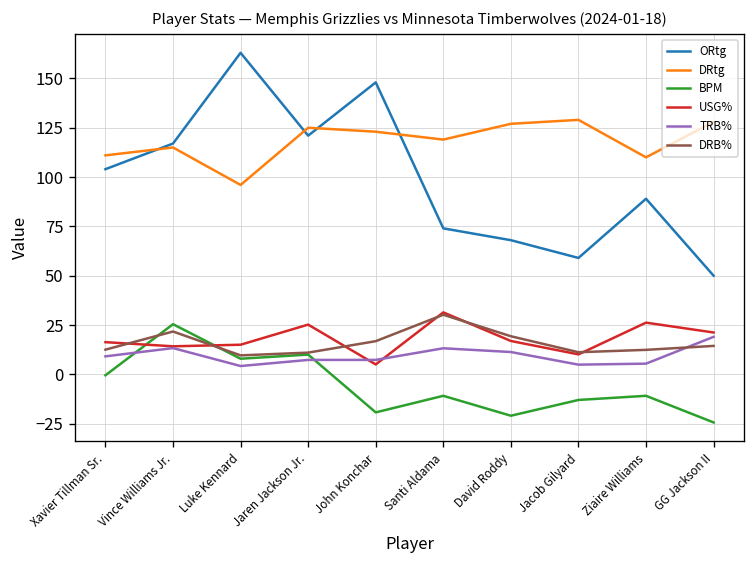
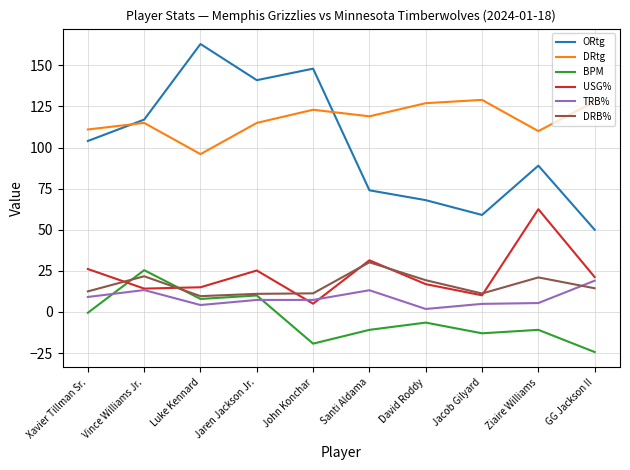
  {
    "ORtg": {
      "Xavier Tillman Sr.": 104,
      "Vince Williams Jr.": 117,
      "Luke Kennard": 163,
-     "Jaren Jackson Jr.": 121,
+     "Jaren Jackson Jr.": 141,
      "John Konchar": 148,
      "Santi Aldama": 74,
      "David Roddy": 68,
      "Jacob Gilyard": 59,
      "Ziaire Williams": 89,
      "GG Jackson II": 50
    },
    "DRtg": {
      "Xavier Tillman Sr.": 111,
      "Vince Williams Jr.": 115,
      "Luke Kennard": 96,
-     "Jaren Jackson Jr.": 125,
+     "Jaren Jackson Jr.": 115,
      "John Konchar": 123,
      "Santi Aldama": 119,
      "David Roddy": 127,
      "Jacob Gilyard": 129,
      "Ziaire Williams": 110
    },
    "BPM": {
      "Xavier Tillman Sr.": -1,
      "Vince Williams Jr.": 25,
      "Luke Kennard": 8,
      "John Konchar": -19,
      "Santi Aldama": -11,
-     "David Roddy": -21,
+     "David Roddy": -7,
      "Jacob Gilyard": -13,
      "Ziaire Williams": -11,
      "GG Jackson II": -24
    },
    "USG%": {
-     "Xavier Tillman Sr.": 16,
+     "Xavier Tillman Sr.": 26,
      "Luke Kennard": 15,
      "Jaren Jackson Jr.": 25,
      "John Konchar": 5,
      "David Roddy": 17,
-     "Ziaire Williams": 26,
+     "Ziaire Williams": 63,
      "GG Jackson II": 21
    },
    "TRB%": {
      "Xavier Tillman Sr.": 9,
      "Luke Kennard": 4,
      "Jaren Jackson Jr.": 7,
      "John Konchar": 7,
      "Santi Aldama": 13,
-     "David Roddy": 11,
+     "David Roddy": 2,
      "Jacob Gilyard": 5,
      "Ziaire Williams": 5,
      "GG Jackson II": 19
    },
    "DRB%": {
      "Xavier Tillman Sr.": 13,
      "Vince Williams Jr.": 22,
      "Luke Kennard": 10,
-     "John Konchar": 17,
+     "John Konchar": 11,
      "David Roddy": 19,
-     "Ziaire Williams": 12,
+     "Ziaire Williams": 21,
      "GG Jackson II": 14
    }
  }
